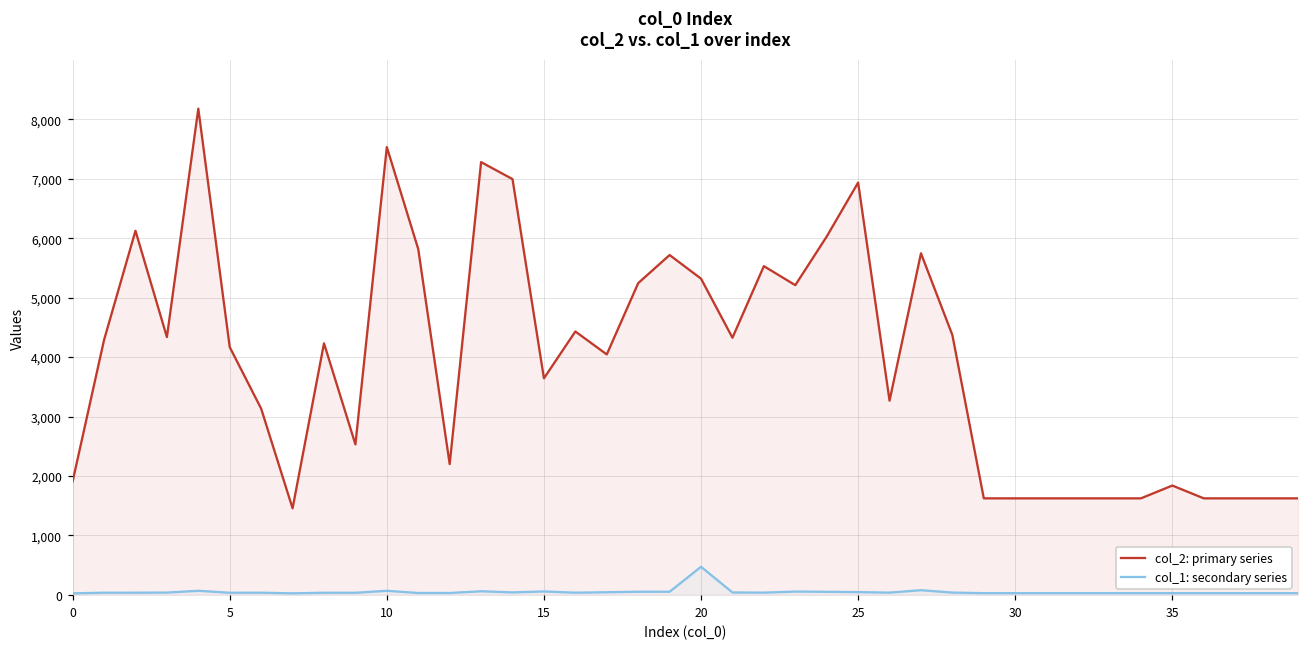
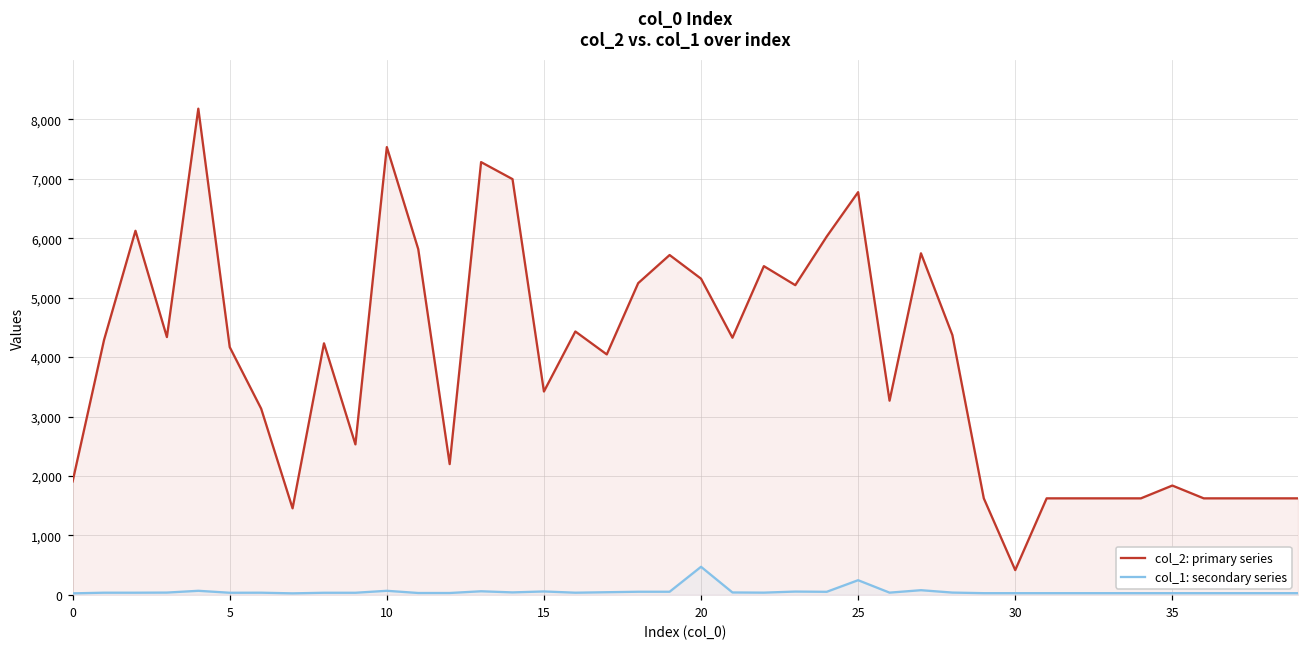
  {
    "col_2: primary series": {
      "0": "1,900",
      "5": "4,200",
      "10": "7,500",
-     "15": "3,600",
+     "15": "3,400",
      "20": "5,300",
-     "25": "6,900",
-     "30": "1,600",
+     "25": "6,800",
+     "30": "400",
      "35": "1,800"
    },
    "col_1: secondary series": {
      "0": "0",
      "5": "0",
      "10": "100",
      "15": "100",
      "20": "500",
-     "25": "0",
+     "25": "200",
      "30": "0",
      "35": "0"
    }
  }
